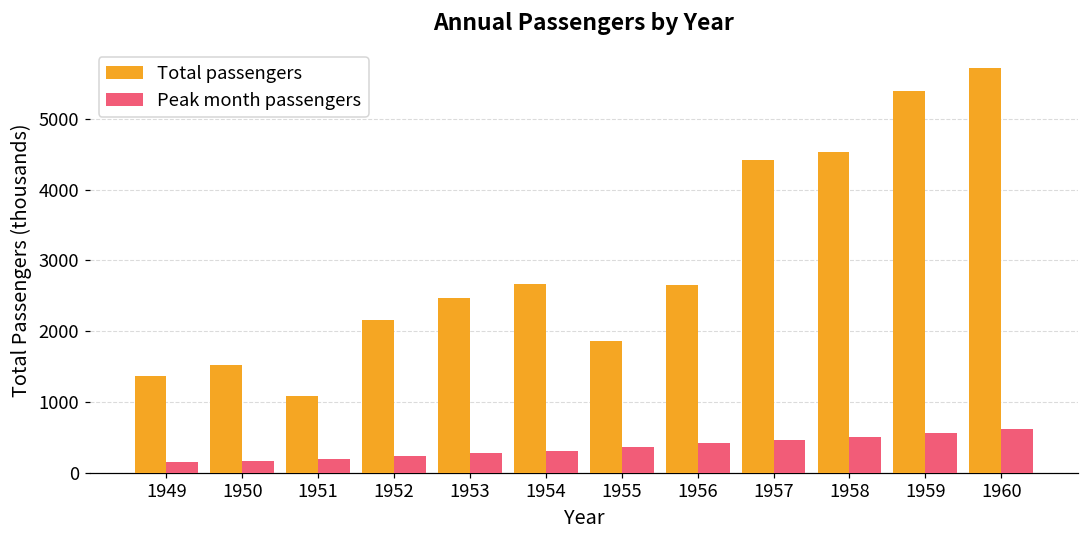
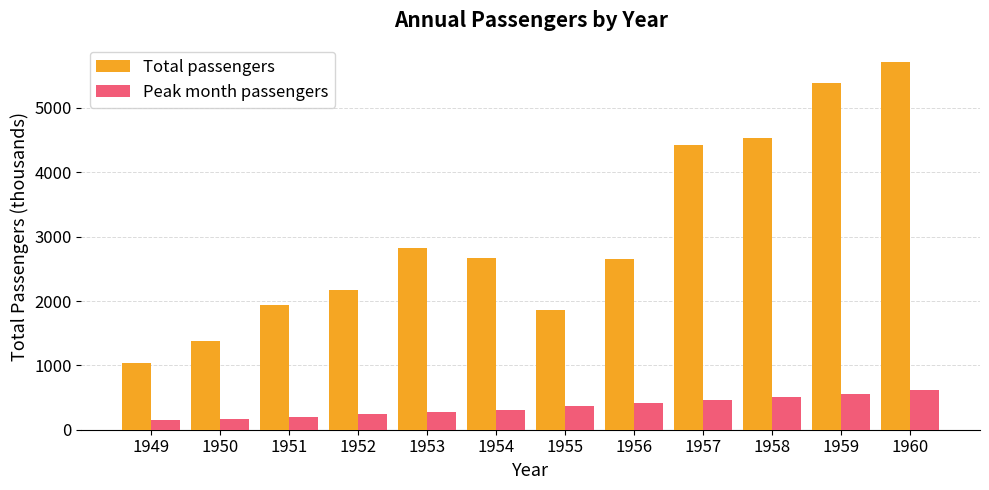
  {
    "Total passengers": {
-     "1949": 1400,
-     "1950": 1500,
-     "1951": 1100,
+     "1949": 1000,
+     "1950": 1400,
+     "1951": 1900,
      "1952": 2200,
-     "1953": 2500,
+     "1953": 2800,
      "1954": 2700,
      "1955": 1900,
      "1956": 2700,
      "1957": 4400,
      "1958": 4500,
      "1959": 5400,
      "1960": 5700
    },
    "Peak month passengers": {
      "1949": 100,
      "1950": 200,
      "1951": 200,
      "1952": 200,
      "1953": 300,
      "1954": 300,
      "1955": 400,
      "1956": 400,
      "1957": 500,
      "1958": 500,
      "1959": 600,
      "1960": 600
    }
  }
